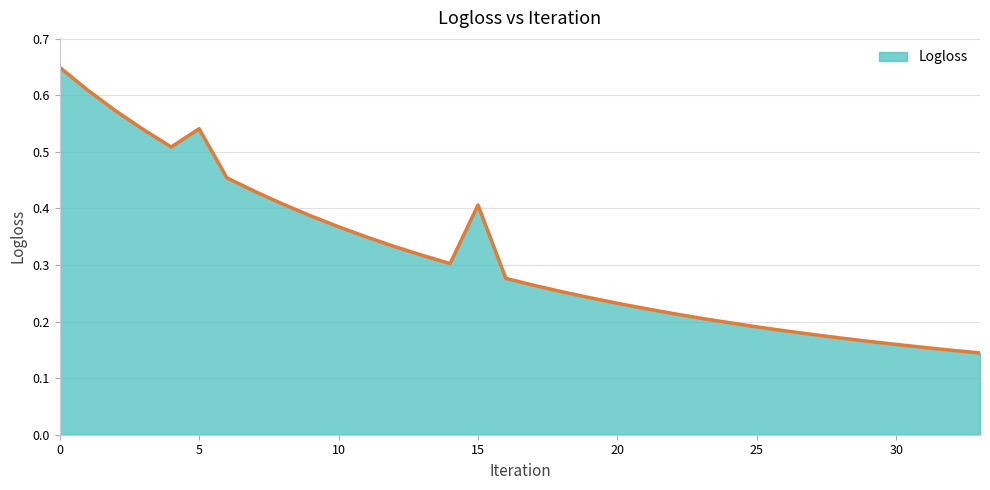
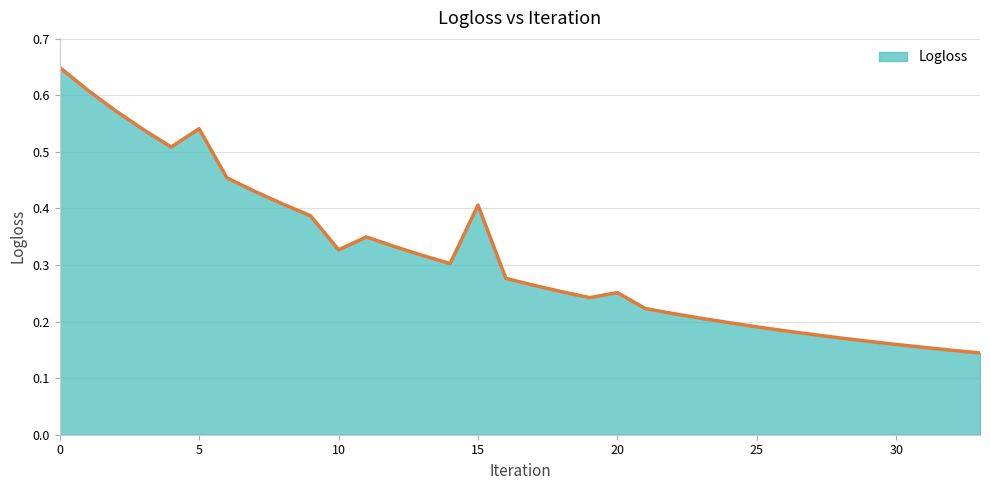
  {
    "0": 0.65,
    "5": 0.54,
-   "10": 0.37,
+   "10": 0.33,
    "15": 0.41,
-   "20": 0.23,
+   "20": 0.25,
    "25": 0.19,
    "30": 0.16
  }
